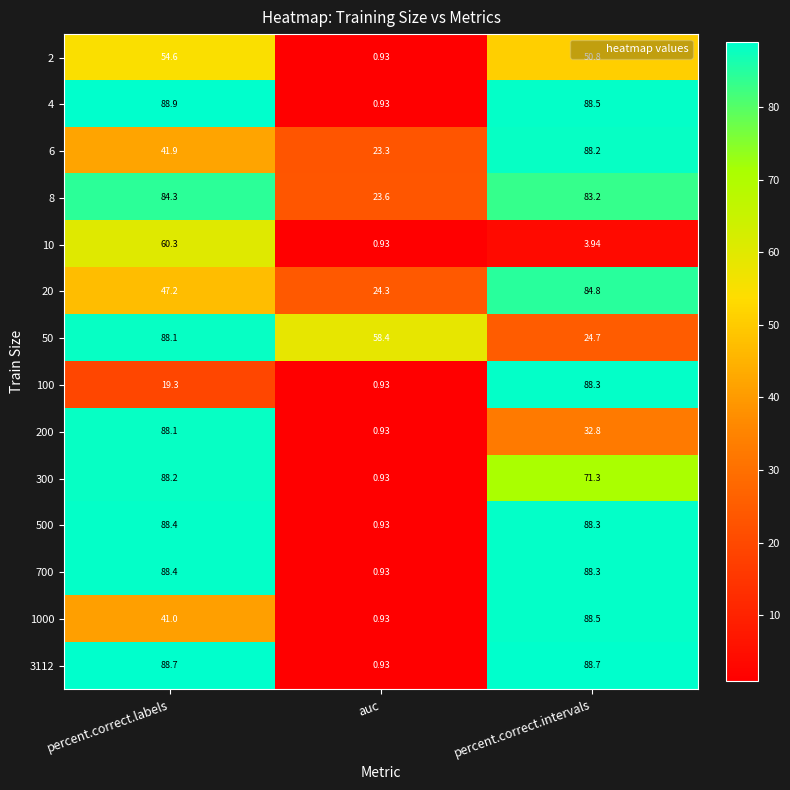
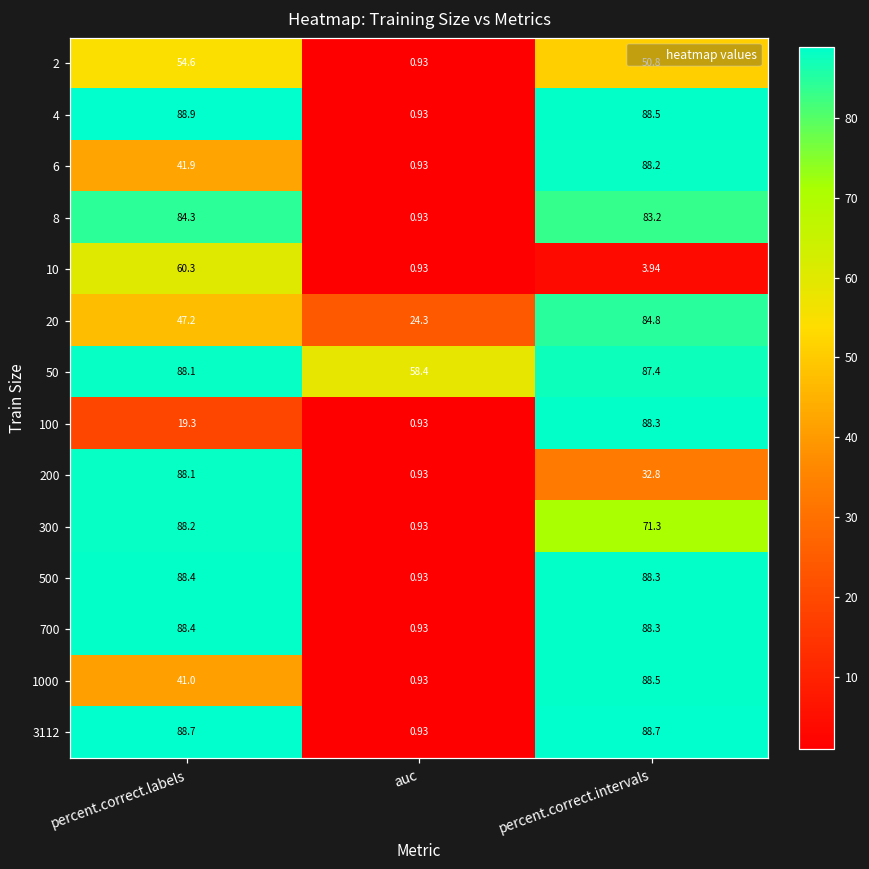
  {
    "2": {
      "percent.correct.labels": 54.6,
      "auc": 0.93
    },
    "4": {
      "percent.correct.labels": 88.9,
      "auc": 0.93,
      "percent.correct.intervals": 88.5
    },
    "6": {
      "percent.correct.labels": 41.9,
-     "auc": 23.3,
+     "auc": 0.93,
      "percent.correct.intervals": 88.2
    },
    "8": {
      "percent.correct.labels": 84.3,
-     "auc": 23.6,
+     "auc": 0.93,
      "percent.correct.intervals": 83.2
    },
    "10": {
      "percent.correct.labels": 60.3,
      "auc": 0.93,
      "percent.correct.intervals": 3.94
    },
    "20": {
      "percent.correct.labels": 47.2,
      "auc": 24.3,
      "percent.correct.intervals": 84.8
    },
    "50": {
      "percent.correct.labels": 88.1,
      "auc": 58.4,
-     "percent.correct.intervals": 24.7
+     "percent.correct.intervals": 87.4
    },
    "100": {
      "percent.correct.labels": 19.3,
      "auc": 0.93,
      "percent.correct.intervals": 88.3
    },
    "200": {
      "percent.correct.labels": 88.1,
      "auc": 0.93,
      "percent.correct.intervals": 32.8
    },
    "300": {
      "percent.correct.labels": 88.2,
      "auc": 0.93,
      "percent.correct.intervals": 71.3
    },
    "500": {
      "percent.correct.labels": 88.4,
      "auc": 0.93,
      "percent.correct.intervals": 88.3
    },
    "700": {
      "percent.correct.labels": 88.4,
      "auc": 0.93,
      "percent.correct.intervals": 88.3
    },
    "1000": {
      "percent.correct.labels": 41.0,
      "auc": 0.93,
      "percent.correct.intervals": 88.5
    },
    "3112": {
      "percent.correct.labels": 88.7,
      "auc": 0.93,
      "percent.correct.intervals": 88.7
    }
  }
